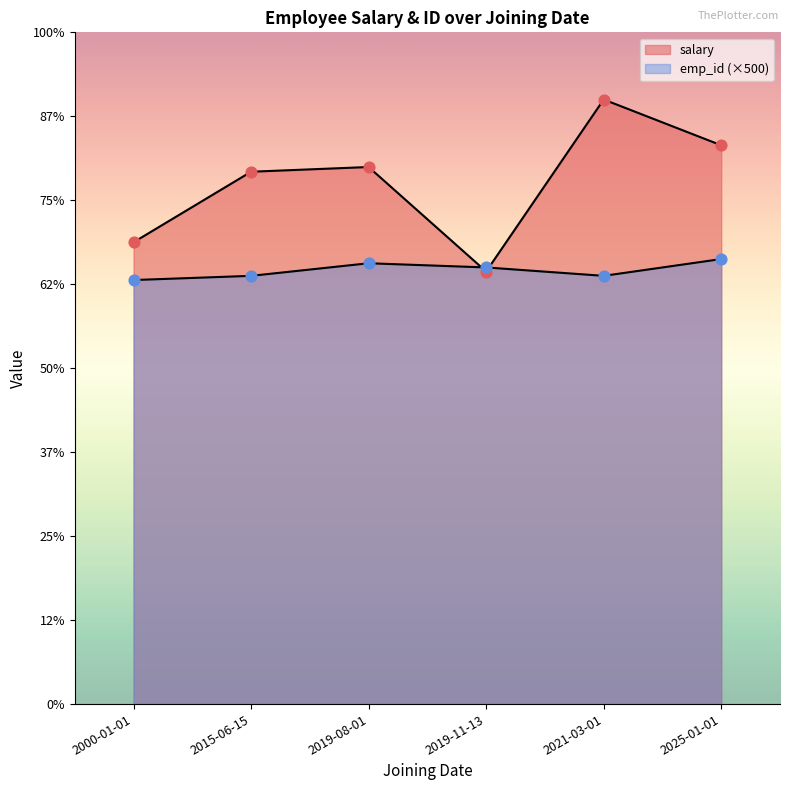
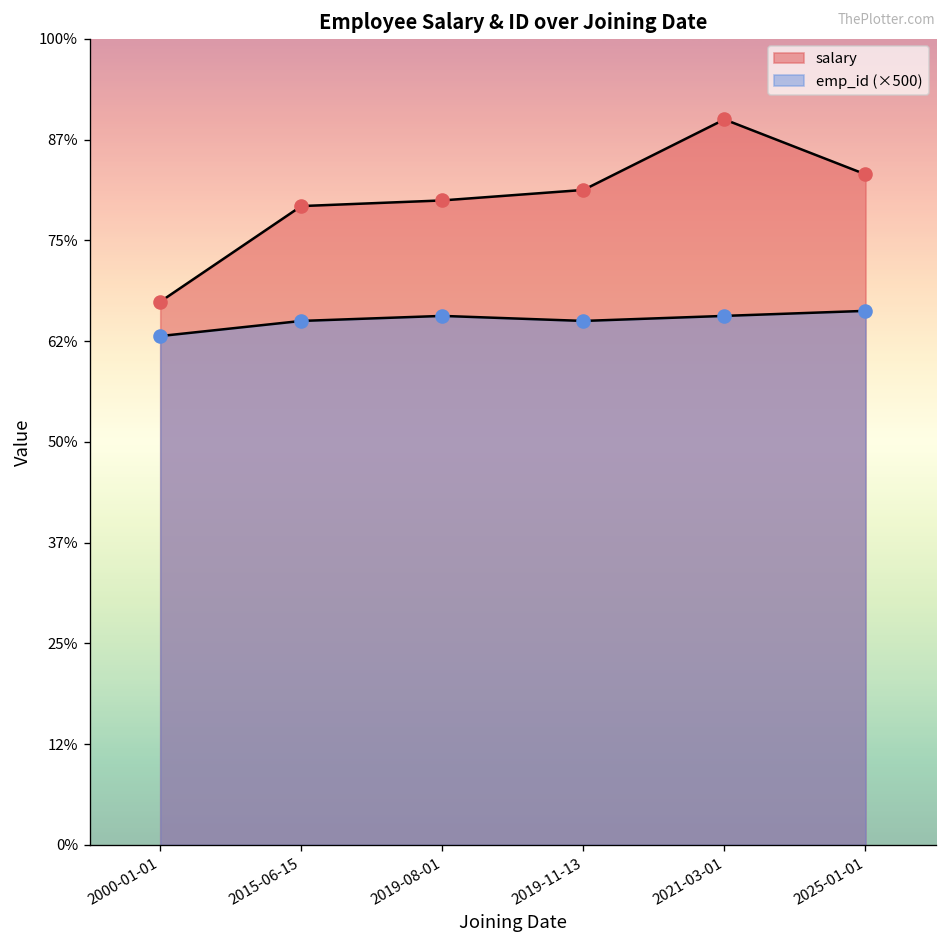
  {
    "salary": {
-     "2000-01-01": "69%",
+     "2000-01-01": "67%",
      "2015-06-15": "79%",
      "2019-08-01": "80%",
-     "2019-11-13": "64%",
+     "2019-11-13": "81%",
      "2021-03-01": "90%",
      "2025-01-01": "83%"
    },
    "emp_id (×500)": {
      "2000-01-01": "63%",
-     "2015-06-15": "64%",
+     "2015-06-15": "65%",
      "2019-08-01": "66%",
      "2019-11-13": "65%",
-     "2021-03-01": "64%",
+     "2021-03-01": "66%",
      "2025-01-01": "66%"
    }
  }
